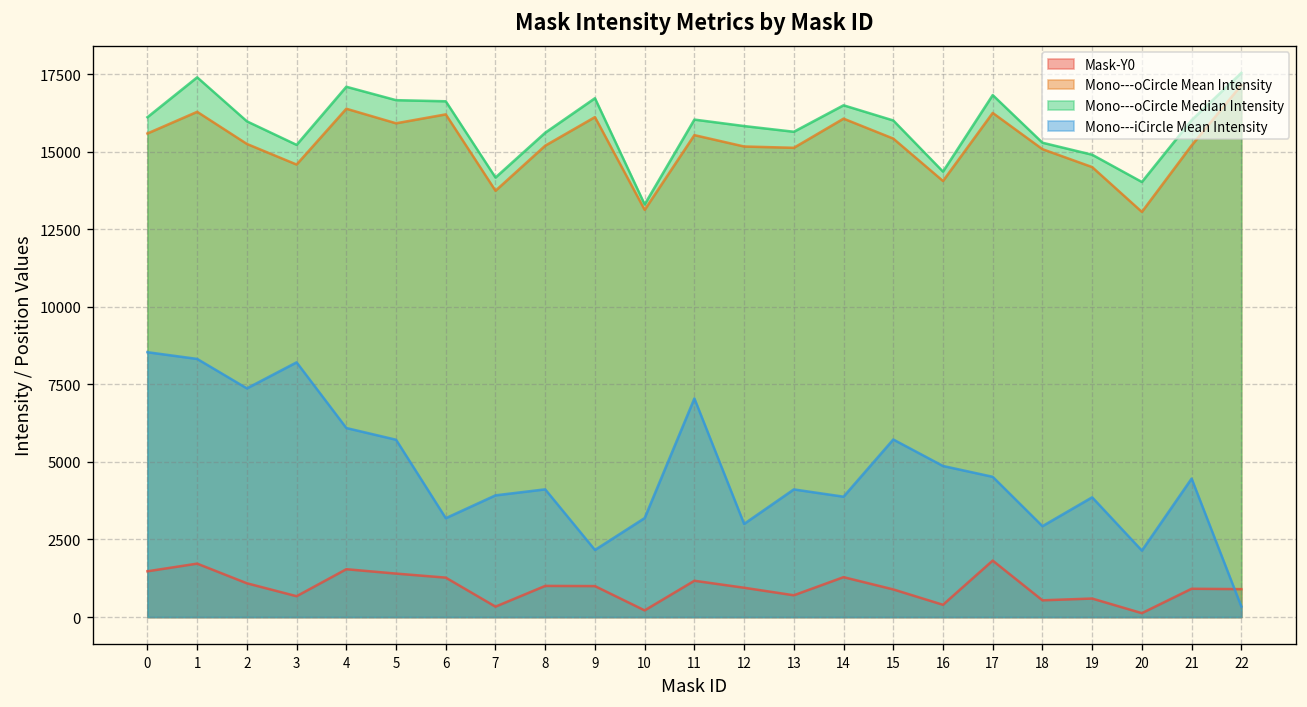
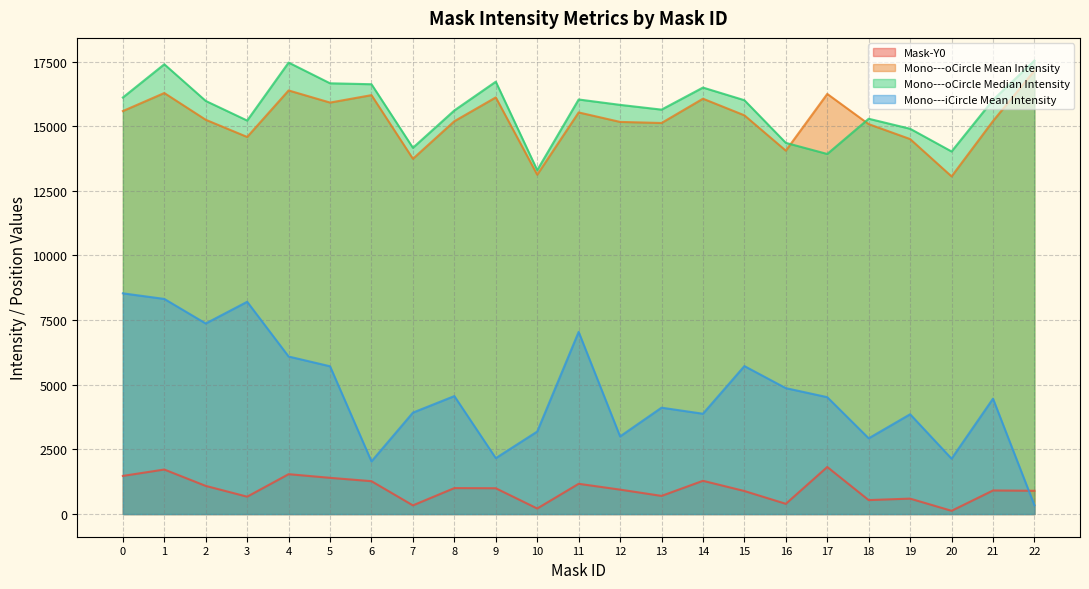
  {
    "Mono---oCircle Median Intensity": {
      "0": 16100,
      "1": 17400,
      "2": 16000,
      "3": 15200,
-     "4": 17100,
+     "4": 17500,
      "5": 16700,
      "6": 16600,
      "7": 14200,
      "8": 15600,
      "9": 16700,
      "10": 13300,
      "11": 16000,
      "12": 15800,
      "13": 15600,
      "14": 16500,
      "15": 16000,
      "16": 14400,
-     "17": 16800,
+     "17": 13900,
      "18": 15300,
      "19": 14900,
      "20": 14000
    },
    "Mono---iCircle Mean Intensity": {
      "0": 8500,
      "1": 8300,
      "2": 7400,
      "3": 8200,
      "4": 6100,
      "5": 5700,
-     "6": 3200,
+     "6": 2000,
      "7": 3900,
-     "8": 4100,
+     "8": 4600,
      "9": 2200,
      "10": 3200,
      "11": 7000,
      "12": 3000,
      "13": 4100,
      "14": 3900,
      "15": 5700,
      "16": 4900,
      "17": 4500,
      "18": 2900,
      "19": 3900,
      "20": 2100,
      "21": 4500,
      "22": 300
    }
  }
